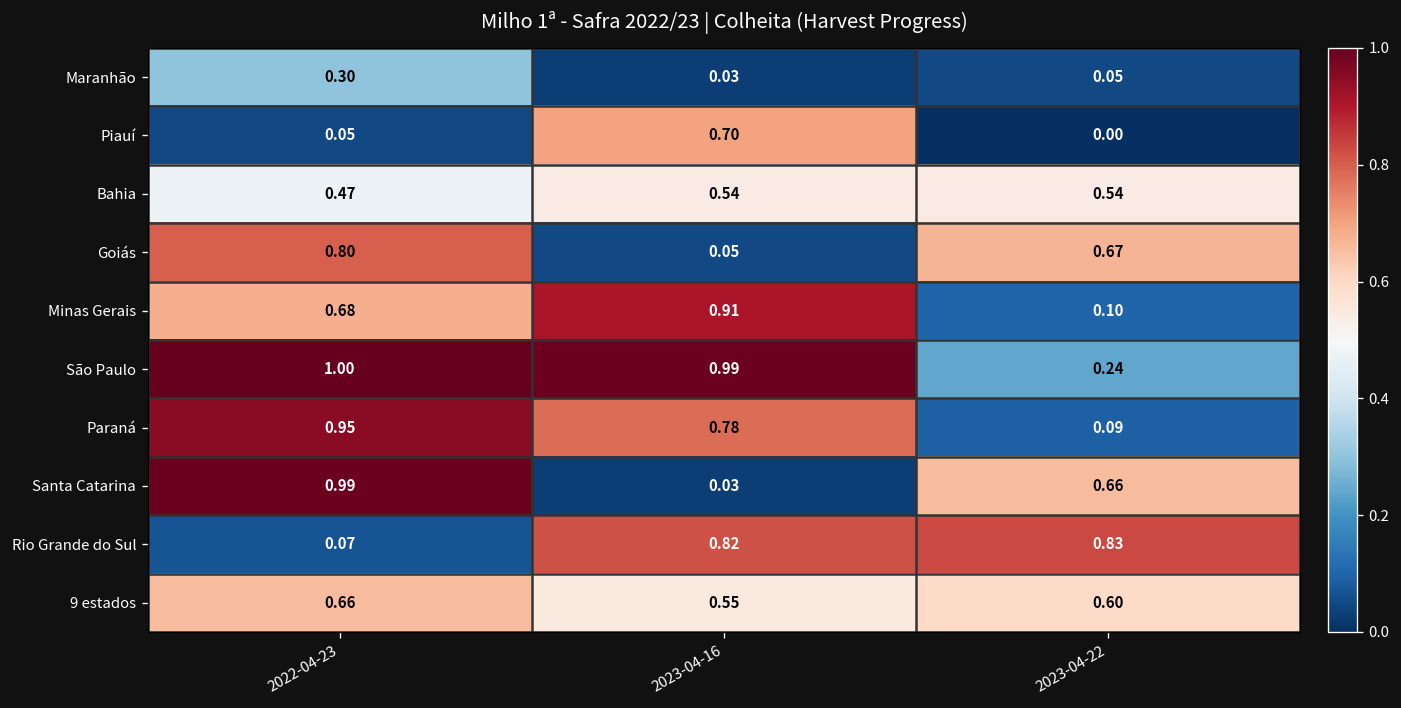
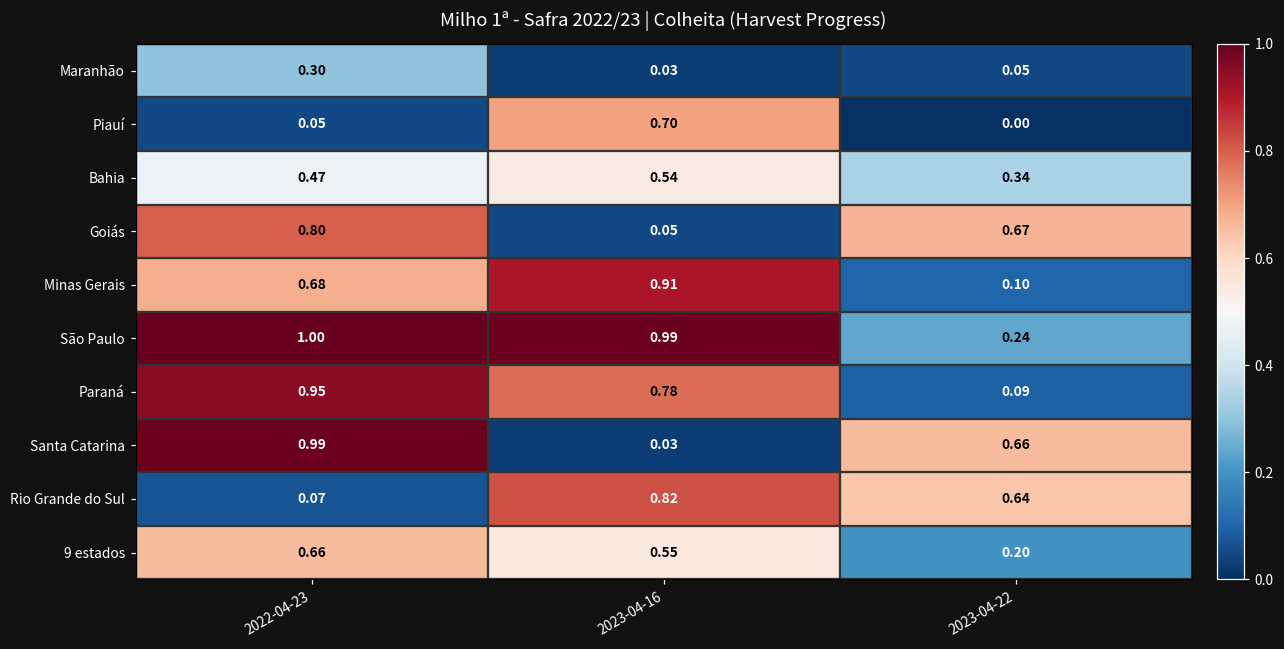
  {
    "Maranhão": {
      "2022-04-23": 0.30,
      "2023-04-16": 0.03,
      "2023-04-22": 0.05
    },
    "Piauí": {
      "2022-04-23": 0.05,
      "2023-04-16": 0.70,
      "2023-04-22": 0.00
    },
    "Bahia": {
      "2022-04-23": 0.47,
      "2023-04-16": 0.54,
-     "2023-04-22": 0.54
+     "2023-04-22": 0.34
    },
    "Goiás": {
      "2022-04-23": 0.80,
      "2023-04-16": 0.05,
      "2023-04-22": 0.67
    },
    "Minas Gerais": {
      "2022-04-23": 0.68,
      "2023-04-16": 0.91,
      "2023-04-22": 0.10
    },
    "São Paulo": {
      "2022-04-23": 1.00,
      "2023-04-16": 0.99,
      "2023-04-22": 0.24
    },
    "Paraná": {
      "2022-04-23": 0.95,
      "2023-04-16": 0.78,
      "2023-04-22": 0.09
    },
    "Santa Catarina": {
      "2022-04-23": 0.99,
      "2023-04-16": 0.03,
      "2023-04-22": 0.66
    },
    "Rio Grande do Sul": {
      "2022-04-23": 0.07,
      "2023-04-16": 0.82,
-     "2023-04-22": 0.83
+     "2023-04-22": 0.64
    },
    "9 estados": {
      "2022-04-23": 0.66,
      "2023-04-16": 0.55,
-     "2023-04-22": 0.60
+     "2023-04-22": 0.20
    }
  }
